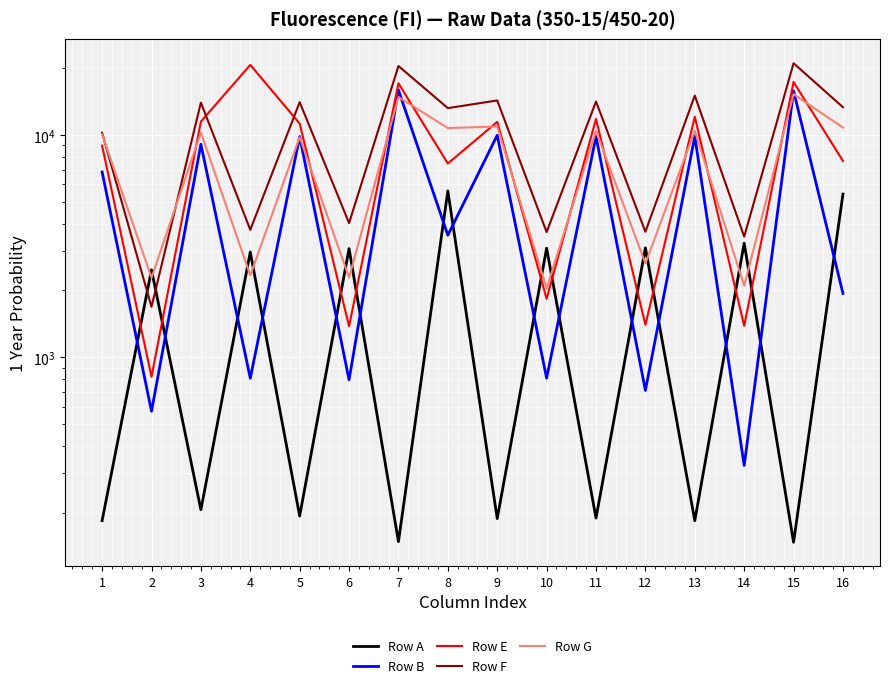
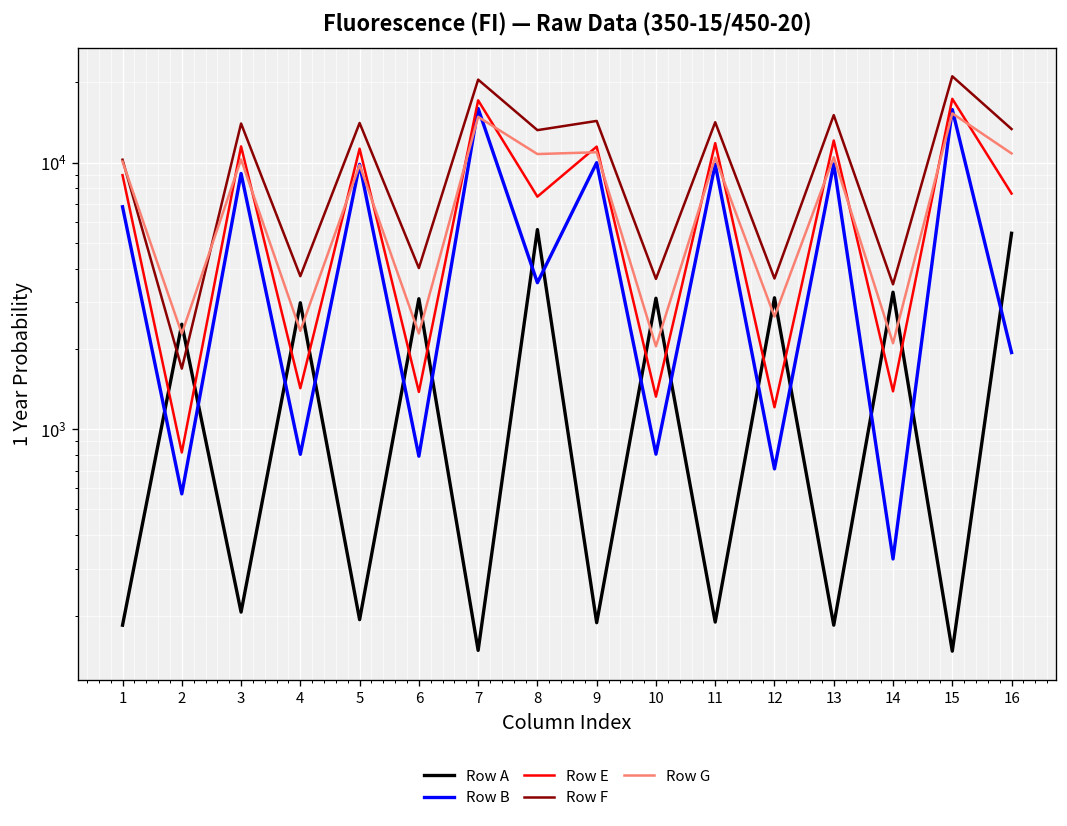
  {
    "Row A": {
      "1": 180,
      "2": 2500,
      "3": 210,
      "4": 3000,
      "5": 190,
      "6": 3100,
      "7": 150,
      "8": 5600,
      "9": 190,
      "10": 3100,
      "11": 190,
      "12": 3100,
      "13": 180,
      "14": 3300,
      "15": 150,
      "16": 5400
    },
    "Row B": {
      "1": 6800,
      "2": 570,
      "3": 9100,
      "4": 810,
      "6": 790,
      "7": 16000,
      "8": 3500,
      "9": 10000,
      "10": 810,
      "11": 10000,
      "12": 710,
      "13": 10000,
      "14": 330,
      "15": 16000,
      "16": 1900
    },
    "Row E": {
      "1": 9000,
      "2": 820,
      "3": 12000,
-     "4": 21000,
+     "4": 1400,
      "5": 11000,
      "6": 1400,
      "7": 17000,
      "8": 7500,
      "9": 11000,
-     "10": 1800,
+     "10": 1300,
      "11": 12000,
-     "12": 1400,
+     "12": 1200,
      "13": 12000,
      "14": 1400,
      "15": 17000,
      "16": 7700
    },
    "Row F": {
      "2": 1700,
      "3": 14000,
      "4": 3800,
      "5": 14000,
      "6": 4000,
      "7": 20000,
      "8": 13000,
      "9": 14000,
      "10": 3700,
      "11": 14000,
      "12": 3700,
      "13": 15000,
      "14": 3500,
      "15": 21000,
      "16": 13000
    },
    "Row G": {
      "2": 2300,
      "3": 10000,
      "4": 2300,
      "6": 2300,
      "7": 15000,
      "8": 11000,
      "9": 11000,
      "10": 2000,
      "11": 10000,
      "12": 2600,
      "13": 10000,
      "14": 2100,
      "15": 15000,
      "16": 11000
    }
  }
